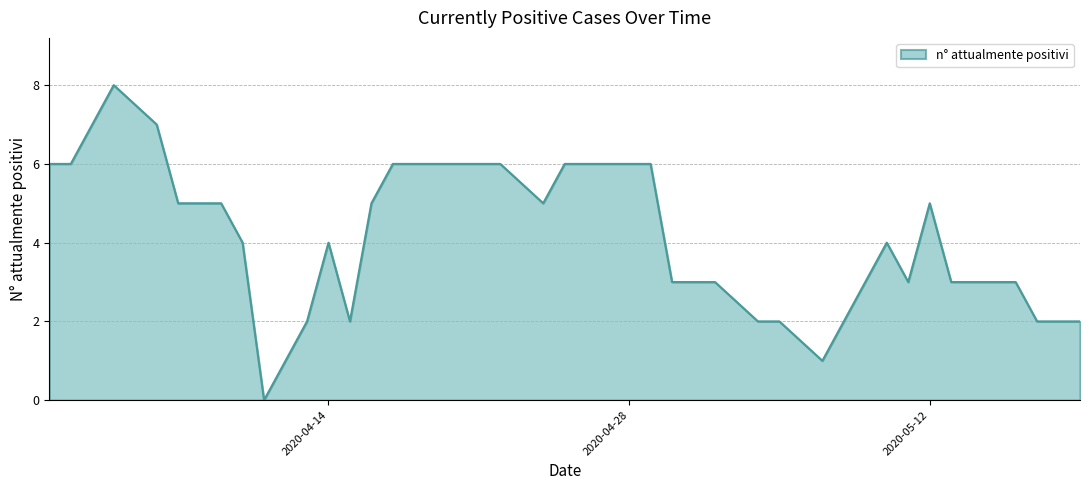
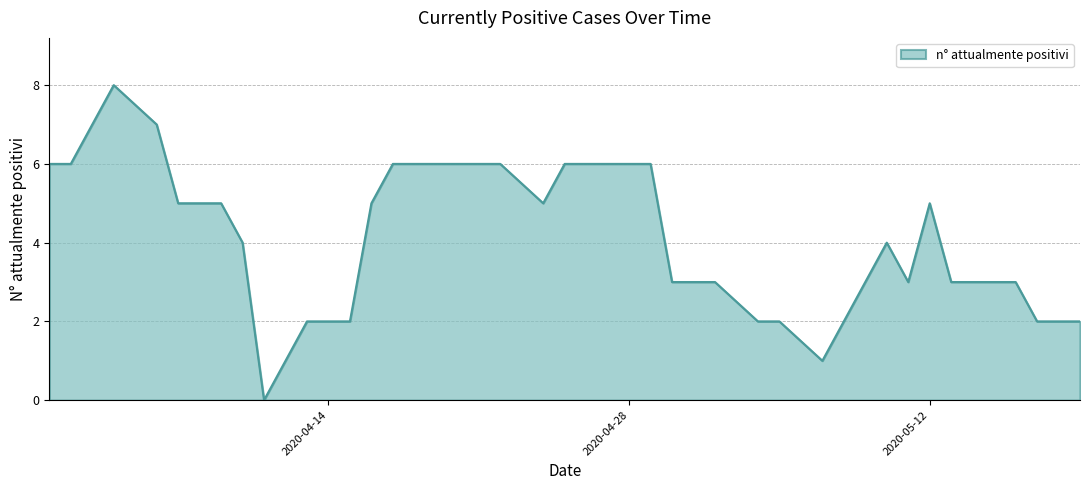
  {
-   "2020-04-14": 4,
+   "2020-04-14": 2,
    "2020-04-28": 6,
    "2020-05-12": 5
  }
